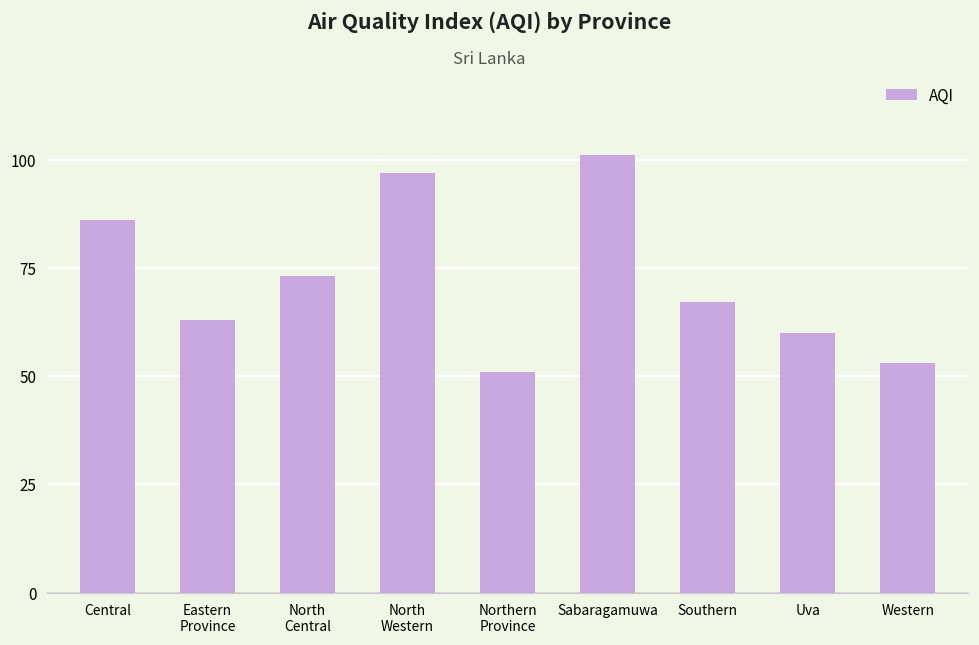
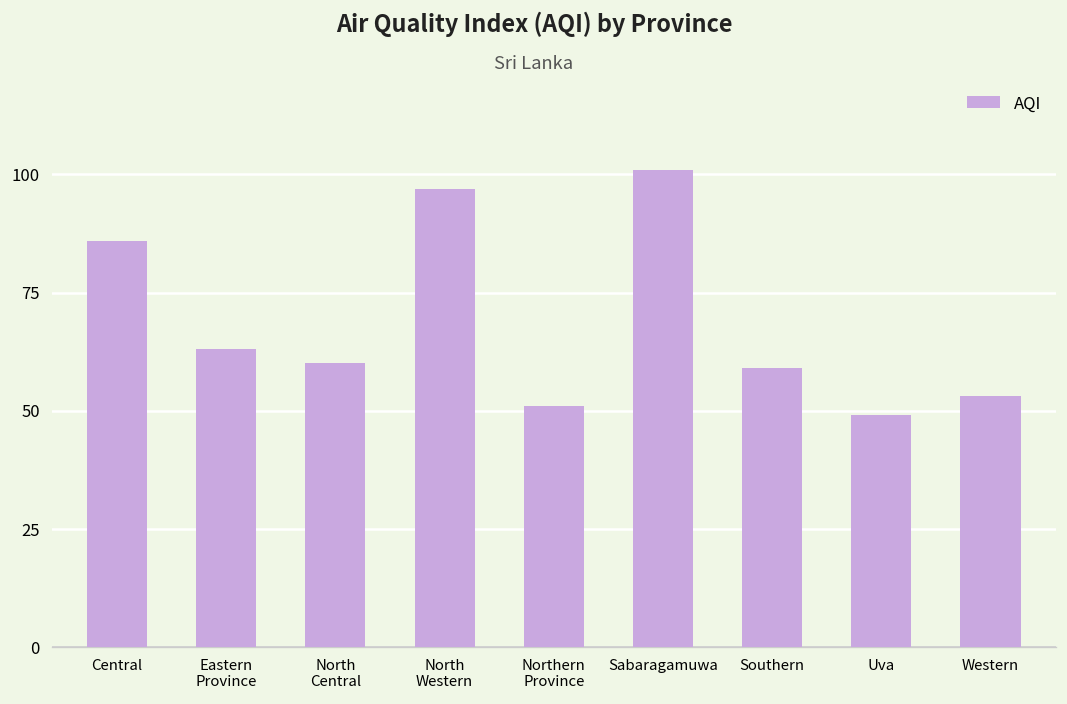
  {
    "Central": 86,
    "Eastern Province": 63,
-   "North Central": 73,
+   "North Central": 60,
    "North Western": 97,
    "Northern Province": 51,
    "Sabaragamuwa": 101,
-   "Southern": 67,
-   "Uva": 60,
+   "Southern": 59,
+   "Uva": 49,
    "Western": 53
  }
